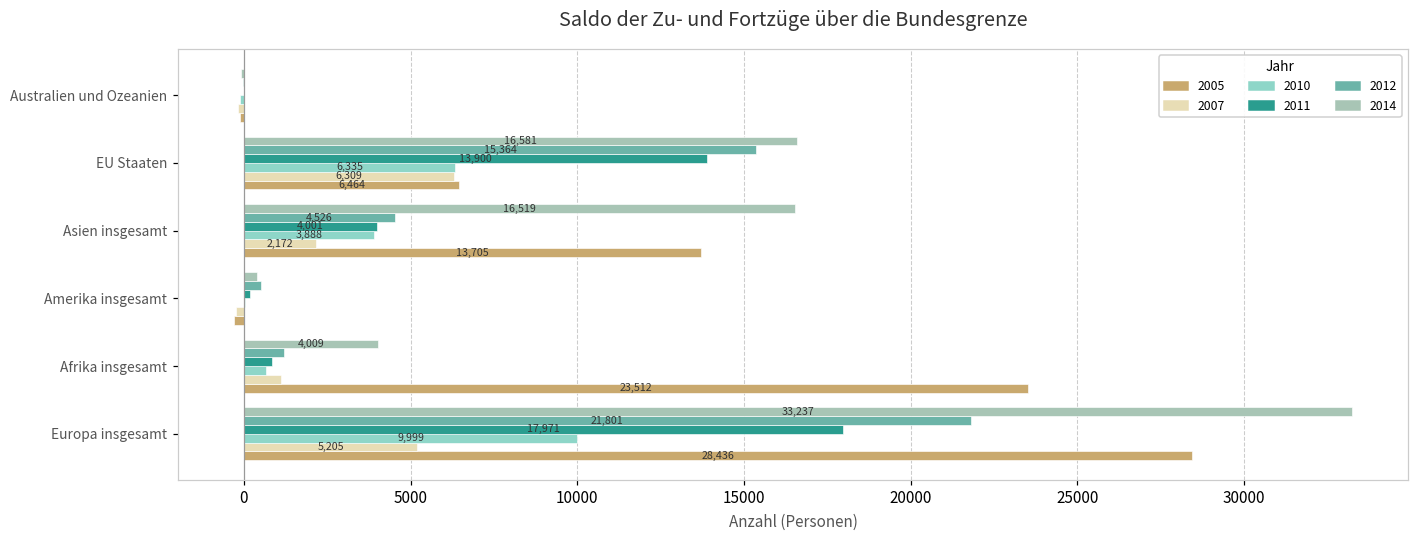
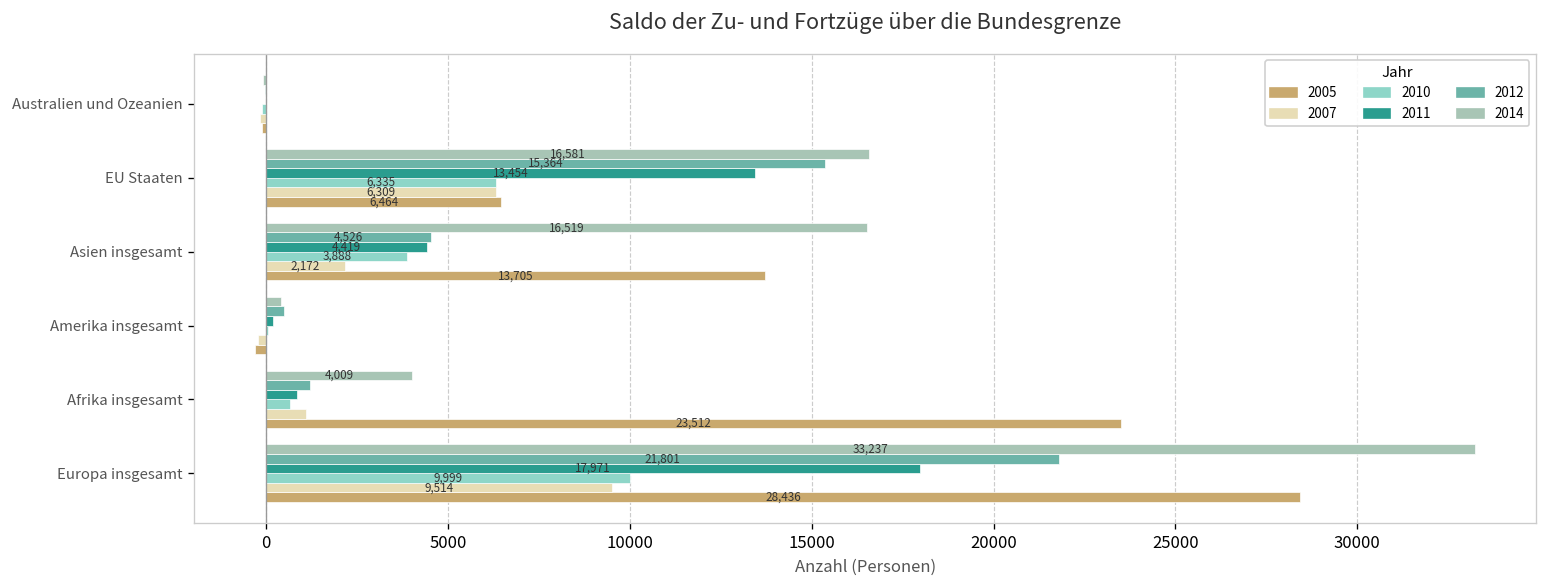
  {
    "2005": {
      "Asien insgesamt": "13,705",
      "Afrika insgesamt": "23,512",
      "Europa insgesamt": "28,436"
    },
    "2007": {
      "Asien insgesamt": "2,172",
-     "Europa insgesamt": "5,205"
+     "Europa insgesamt": "9,514"
    },
    "2011": {
-     "EU Staaten": "13,900",
-     "Asien insgesamt": "4,001",
+     "EU Staaten": "13,454",
+     "Asien insgesamt": "4,419",
      "Europa insgesamt": "17,971"
    }
  }
